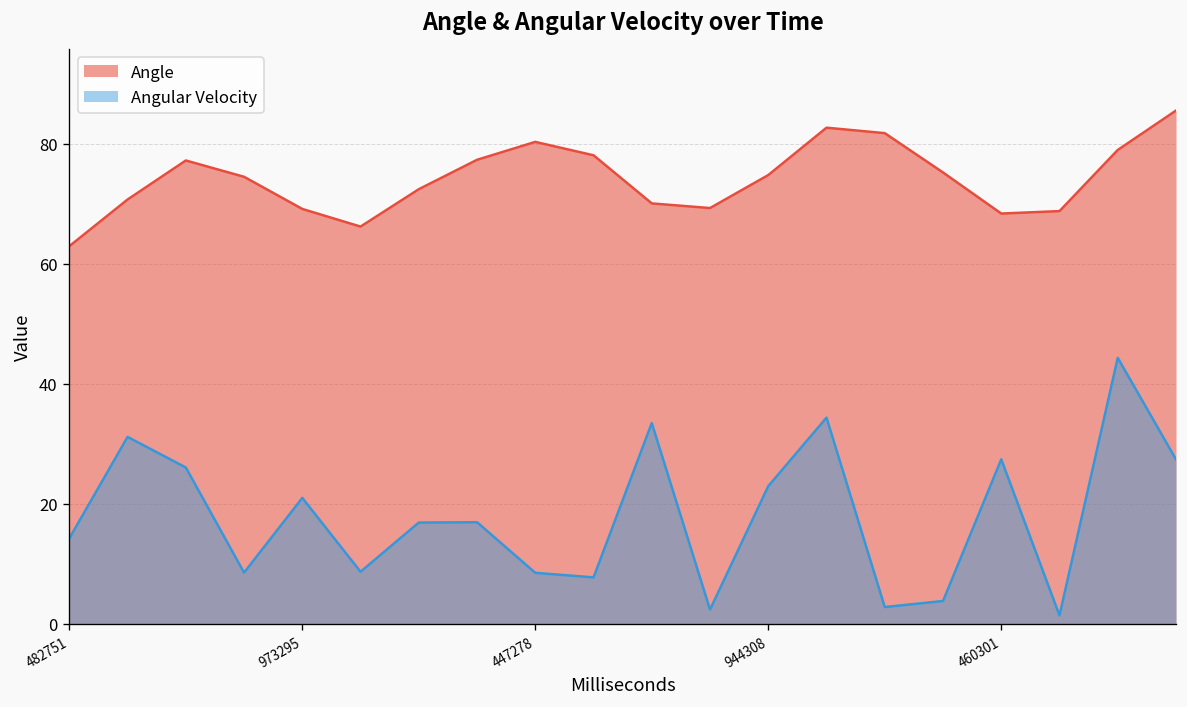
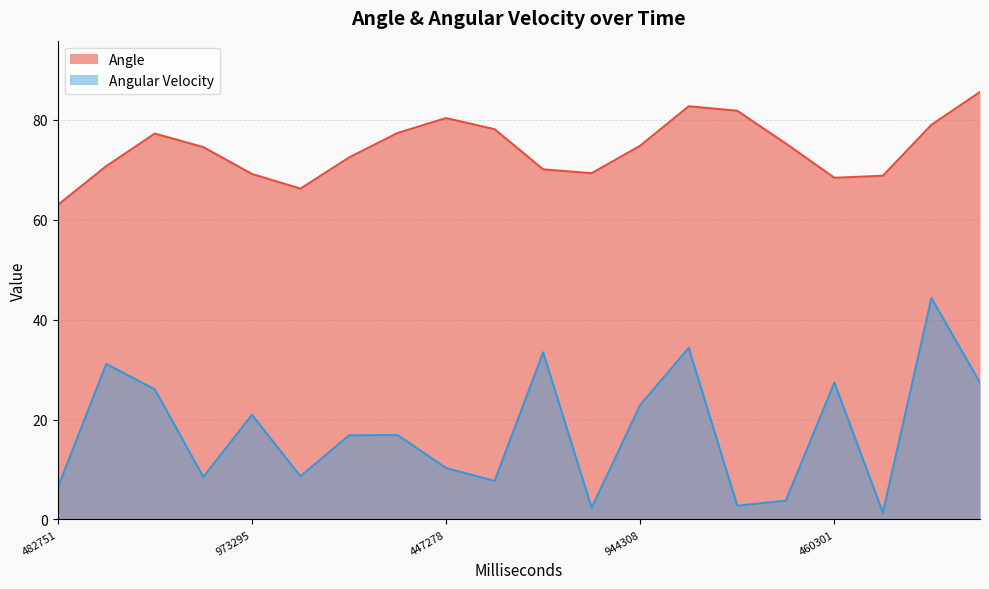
  {
    "Angle": {
      "482751": 63,
      "973295": 69,
      "447278": 80,
      "944308": 75,
      "460301": 68
    },
    "Angular Velocity": {
-     "482751": 14,
+     "482751": 6,
      "973295": 21,
-     "447278": 8,
+     "447278": 10,
      "944308": 23,
      "460301": 27
    }
  }
